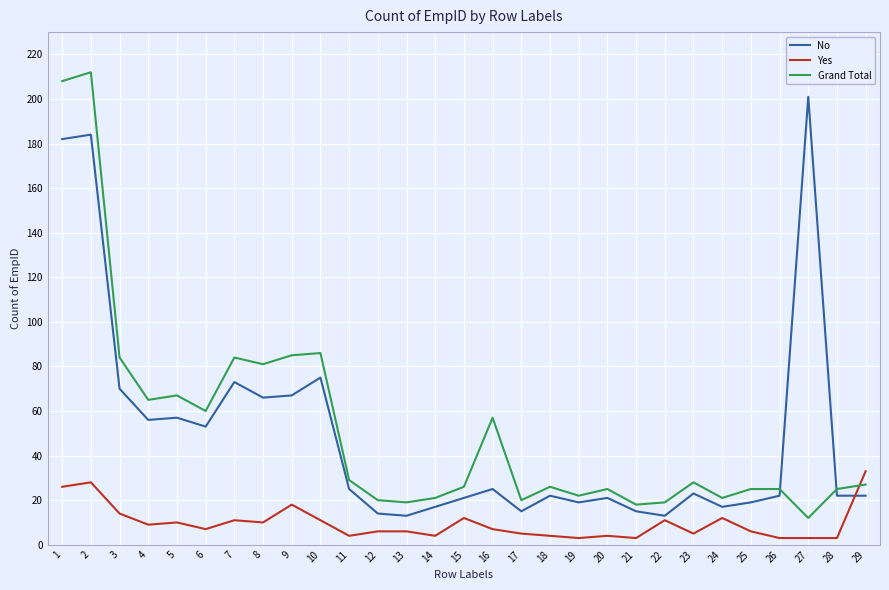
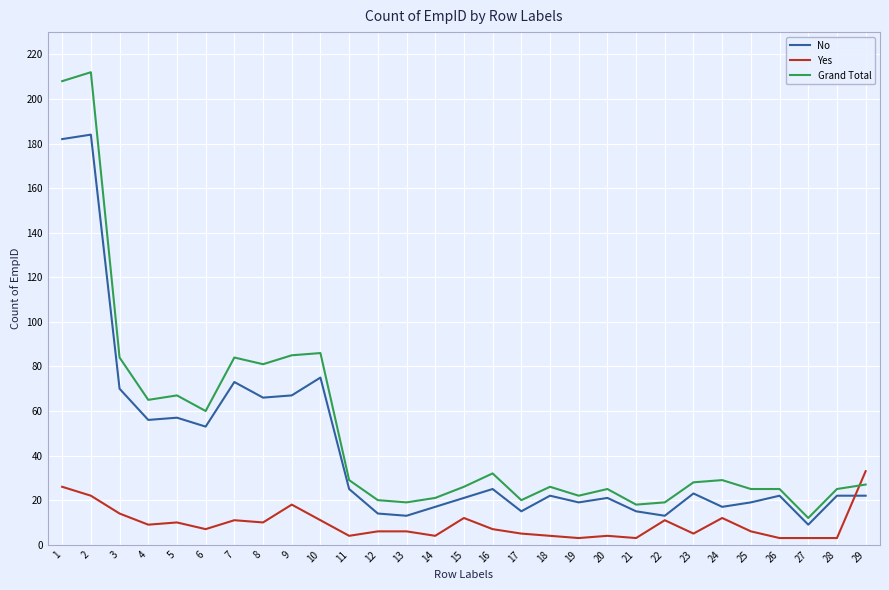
  {
    "No": {
      "1": 182,
      "2": 184,
      "3": 70,
      "4": 56,
      "5": 57,
      "6": 53,
      "7": 73,
      "8": 66,
      "9": 67,
      "10": 75,
      "11": 25,
      "12": 14,
      "13": 13,
      "14": 17,
      "15": 21,
      "16": 25,
      "17": 15,
      "18": 22,
      "19": 19,
      "20": 21,
      "21": 15,
      "22": 13,
      "23": 23,
      "24": 17,
      "25": 19,
      "26": 22,
-     "27": 201,
+     "27": 9,
      "28": 22,
      "29": 22
    },
    "Yes": {
      "1": 26,
-     "2": 28,
+     "2": 22,
      "3": 14,
      "4": 9,
      "5": 10,
      "6": 7,
      "7": 11,
      "8": 10,
      "9": 18,
      "10": 11,
      "11": 4,
      "12": 6,
      "13": 6,
      "14": 4,
      "15": 12,
      "16": 7,
      "17": 5,
      "18": 4,
      "19": 3,
      "20": 4,
      "21": 3,
      "22": 11,
      "23": 5,
      "24": 12,
      "25": 6,
      "26": 3,
      "27": 3,
      "28": 3,
      "29": 33
    },
    "Grand Total": {
      "1": 208,
      "2": 212,
      "3": 84,
      "4": 65,
      "5": 67,
      "6": 60,
      "7": 84,
      "8": 81,
      "9": 85,
      "10": 86,
      "11": 29,
      "12": 20,
      "13": 19,
      "14": 21,
      "15": 26,
-     "16": 57,
+     "16": 32,
      "17": 20,
      "18": 26,
      "19": 22,
      "20": 25,
      "21": 18,
      "22": 19,
      "23": 28,
-     "24": 21,
+     "24": 29,
      "25": 25,
      "26": 25,
      "27": 12,
      "28": 25,
      "29": 27
    }
  }
